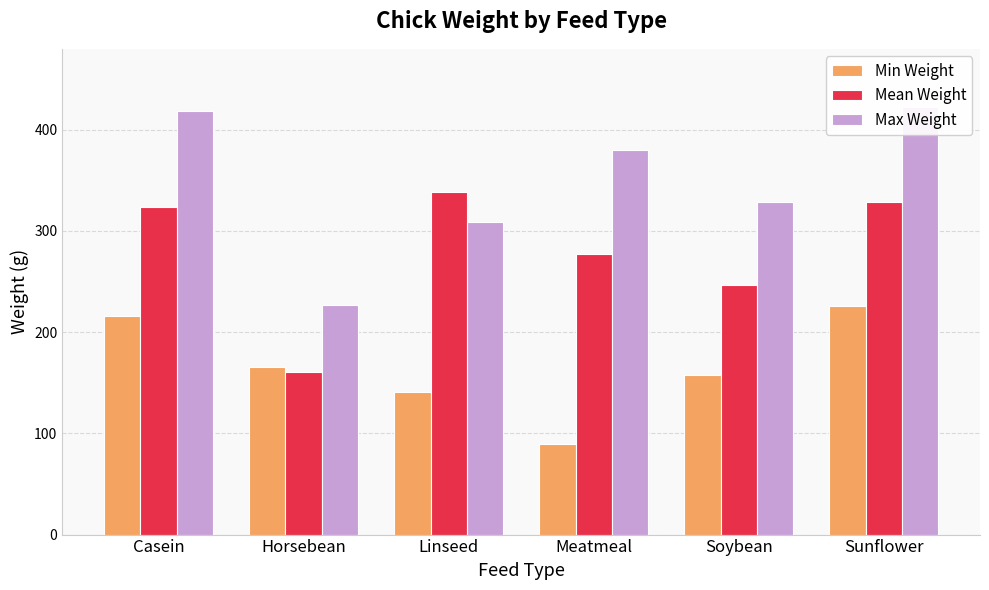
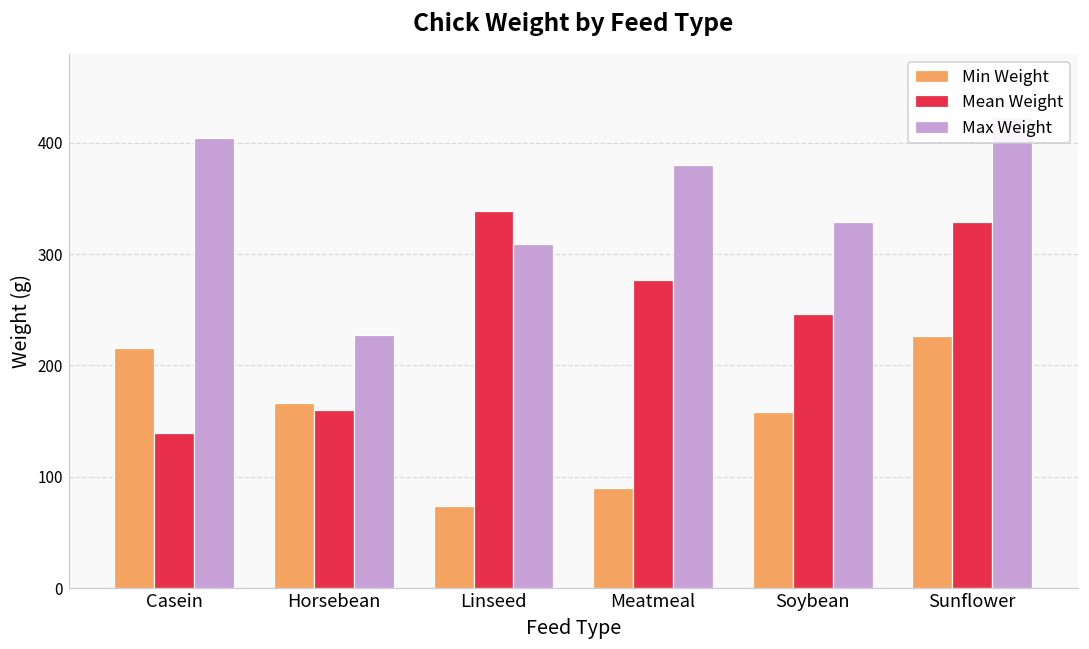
  {
    "Min Weight": {
      "Casein": 216,
      "Horsebean": 166,
-     "Linseed": 141,
+     "Linseed": 74,
      "Meatmeal": 90,
      "Soybean": 158,
      "Sunflower": 226
    },
    "Mean Weight": {
-     "Casein": 324,
+     "Casein": 139,
      "Horsebean": 160,
      "Linseed": 338,
      "Meatmeal": 277,
      "Soybean": 246,
      "Sunflower": 329
    },
    "Max Weight": {
-     "Casein": 419,
+     "Casein": 404,
      "Horsebean": 227,
      "Linseed": 309,
      "Meatmeal": 380,
      "Soybean": 329
    }
  }
